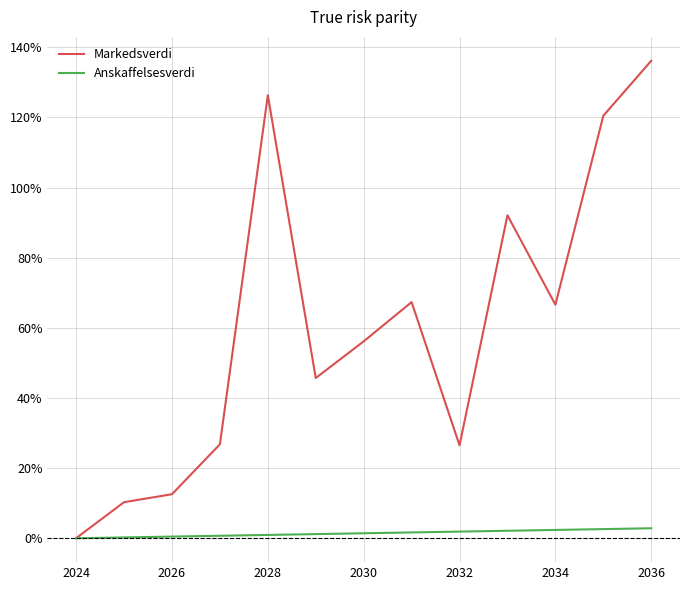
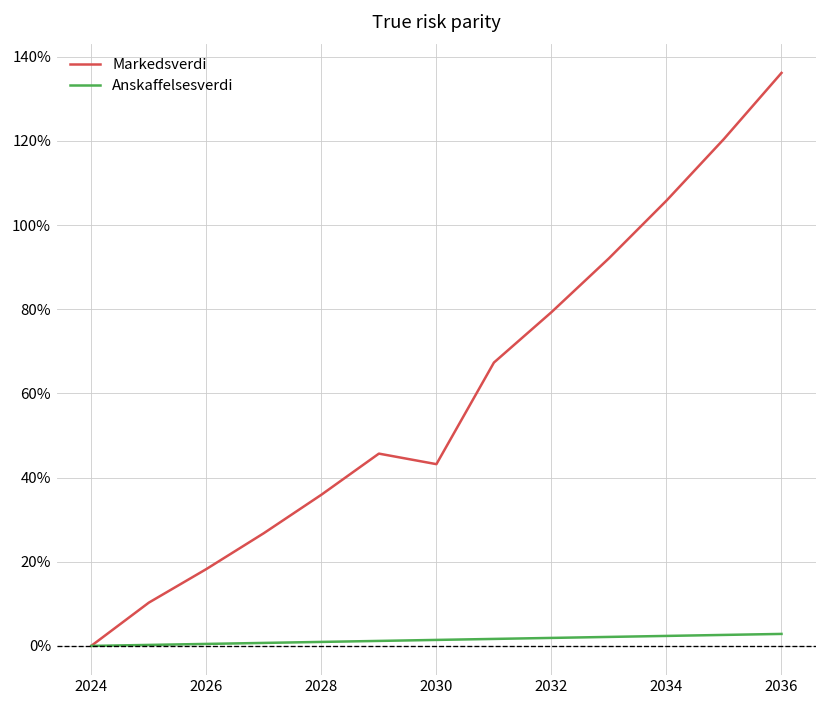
  {
    "Markedsverdi": {
-     "2026": "13%",
-     "2028": "126%",
-     "2030": "56%",
-     "2032": "27%",
-     "2034": "67%",
+     "2026": "18%",
+     "2028": "36%",
+     "2030": "43%",
+     "2032": "79%",
+     "2034": "106%",
      "2036": "136%"
    },
    "Anskaffelsesverdi": {
      "2026": "0%",
      "2028": "1%",
      "2030": "1%",
      "2032": "2%",
      "2034": "2%",
      "2036": "3%"
    }
  }
